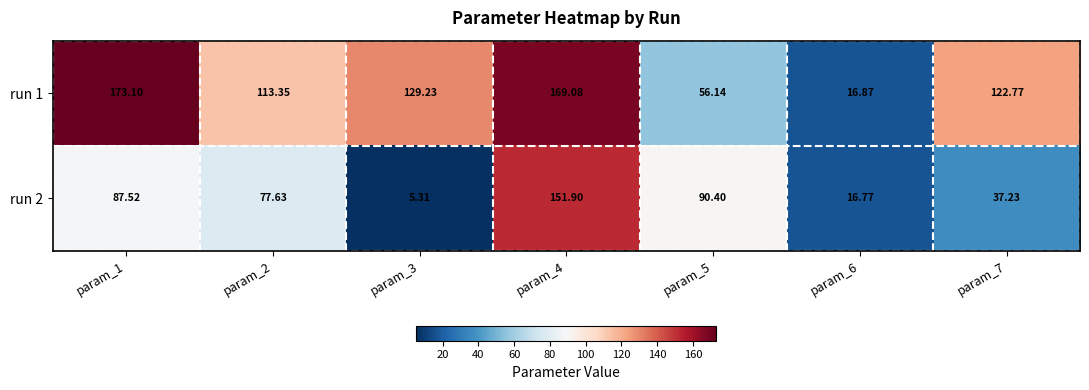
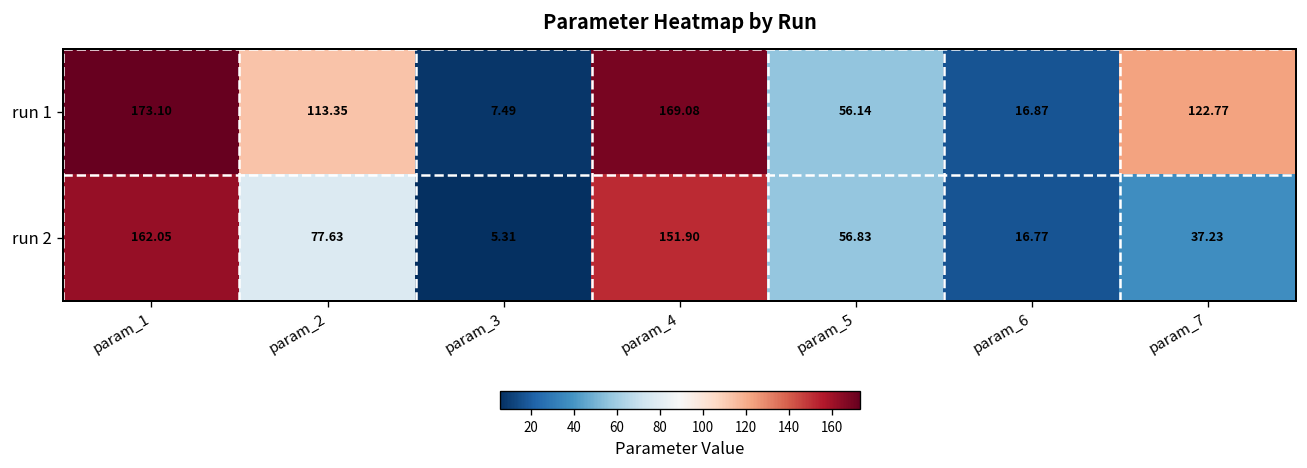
  {
    "run 1": {
      "param_1": 173.10,
      "param_2": 113.35,
-     "param_3": 129.23,
+     "param_3": 7.49,
      "param_4": 169.08,
      "param_5": 56.14,
      "param_6": 16.87,
      "param_7": 122.77
    },
    "run 2": {
-     "param_1": 87.52,
+     "param_1": 162.05,
      "param_2": 77.63,
      "param_3": 5.31,
      "param_4": 151.90,
-     "param_5": 90.40,
+     "param_5": 56.83,
      "param_6": 16.77,
      "param_7": 37.23
    }
  }
